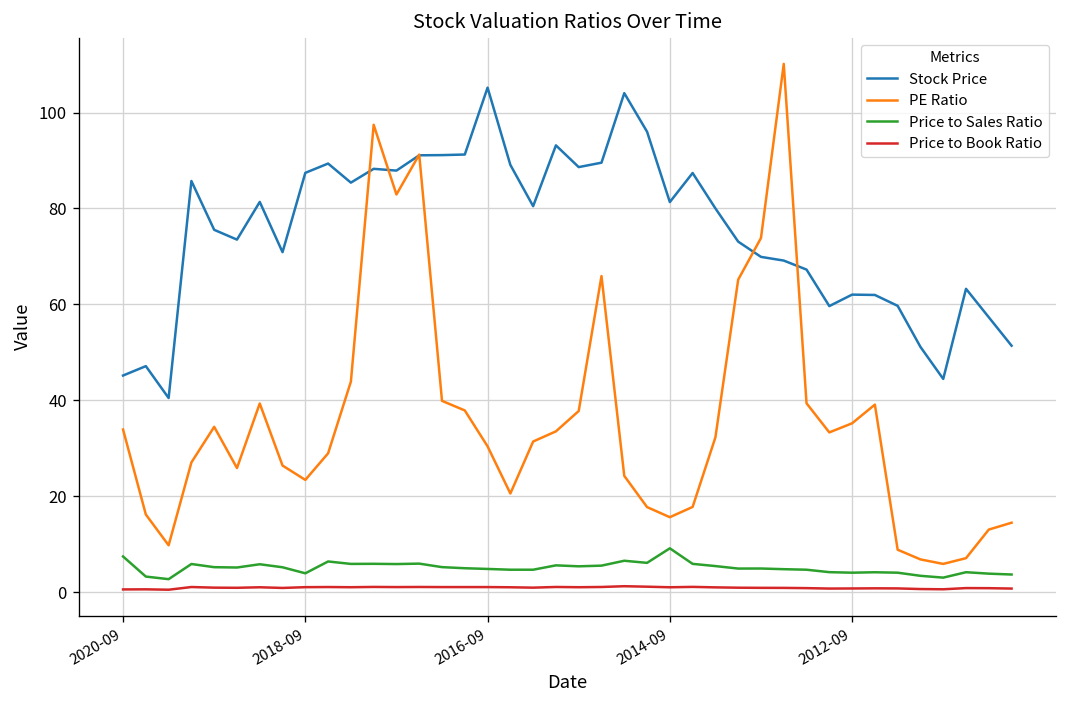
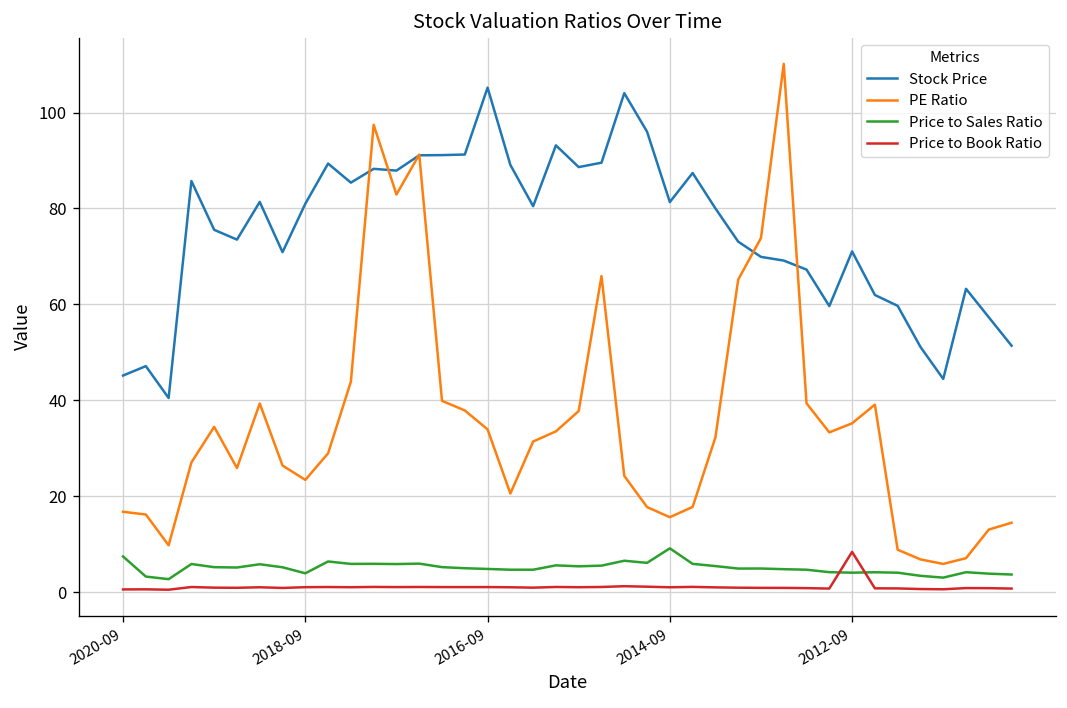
  {
    "Stock Price": {
      "2020-09": 45,
-     "2018-09": 87,
+     "2018-09": 81,
      "2016-09": 105,
      "2014-09": 81,
-     "2012-09": 62
+     "2012-09": 71
    },
    "PE Ratio": {
-     "2020-09": 34,
+     "2020-09": 17,
      "2018-09": 23,
-     "2016-09": 30,
+     "2016-09": 34,
      "2014-09": 16,
      "2012-09": 35
    },
    "Price to Sales Ratio": {
      "2020-09": 7,
      "2018-09": 4,
      "2016-09": 5,
      "2014-09": 9,
      "2012-09": 4
    },
    "Price to Book Ratio": {
      "2020-09": 1,
      "2018-09": 1,
      "2016-09": 1,
      "2014-09": 1,
-     "2012-09": 1
+     "2012-09": 8
    }
  }
